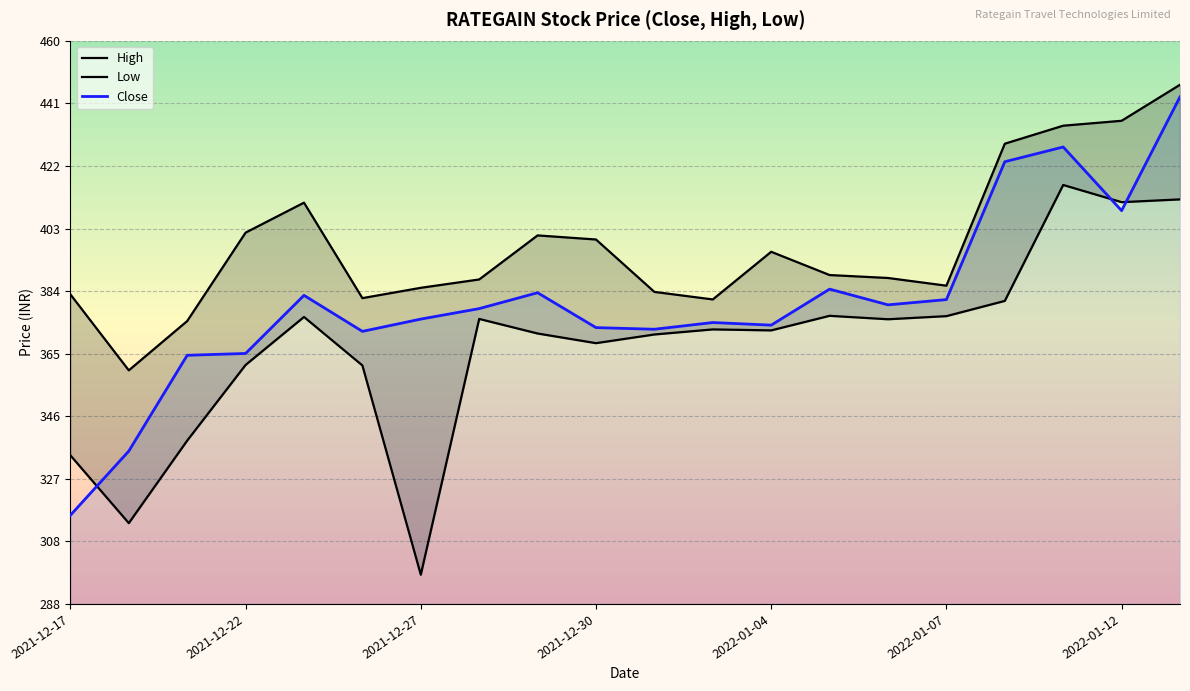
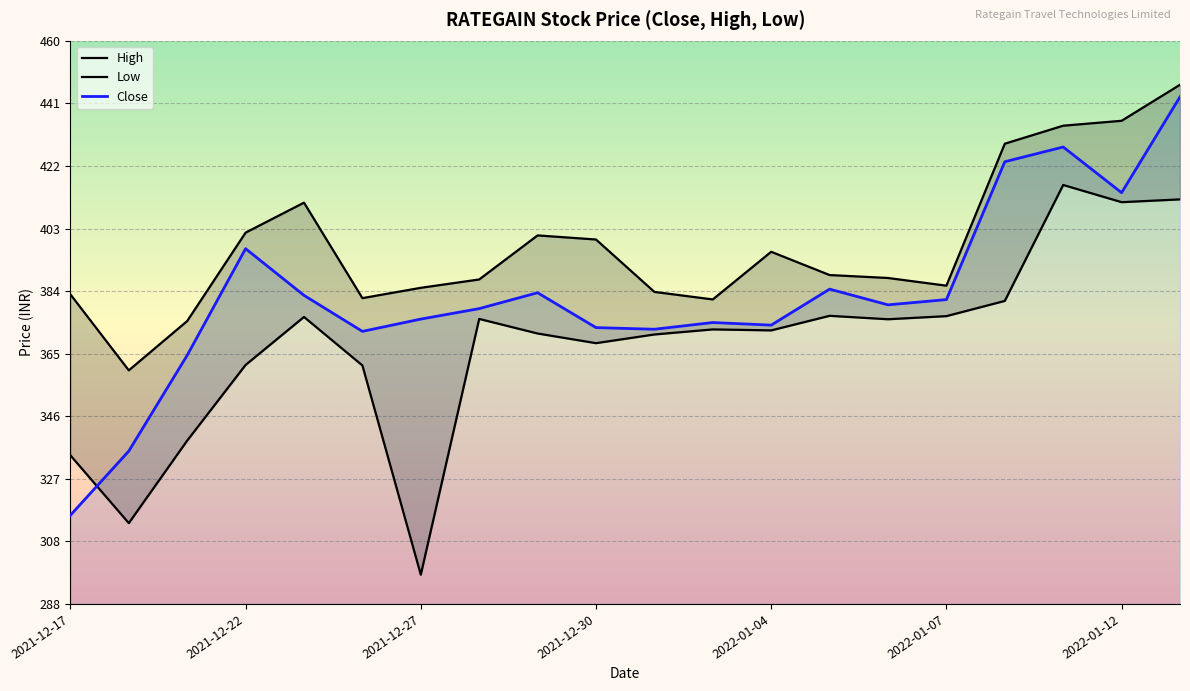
  {
    "Close": {
      "2021-12-17": 316,
-     "2021-12-22": 365,
+     "2021-12-22": 397,
      "2021-12-27": 375,
      "2021-12-30": 373,
      "2022-01-04": 374,
      "2022-01-07": 381,
-     "2022-01-12": 409
+     "2022-01-12": 414
    }
  }
